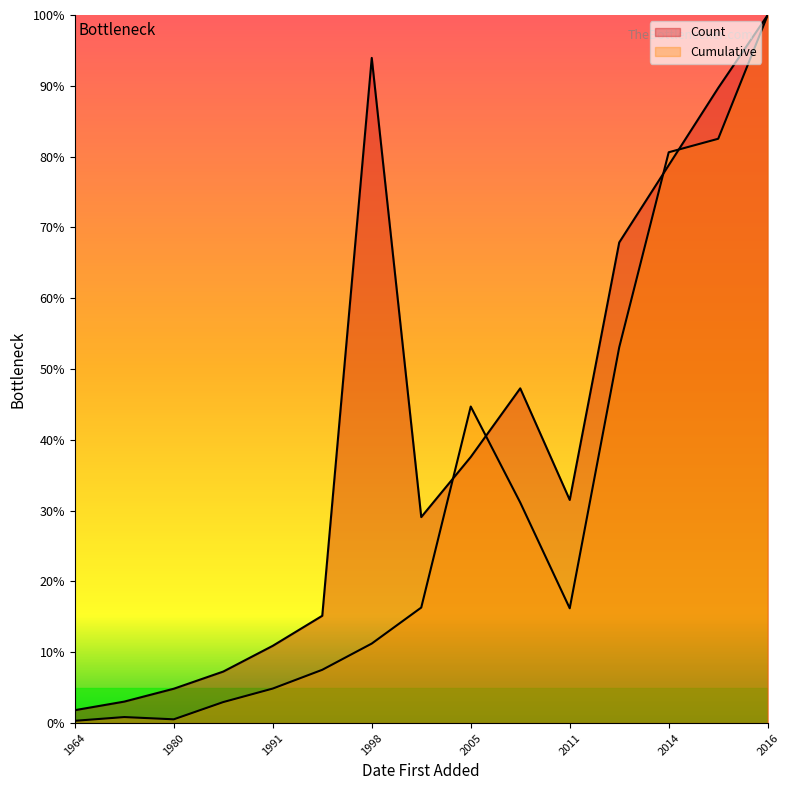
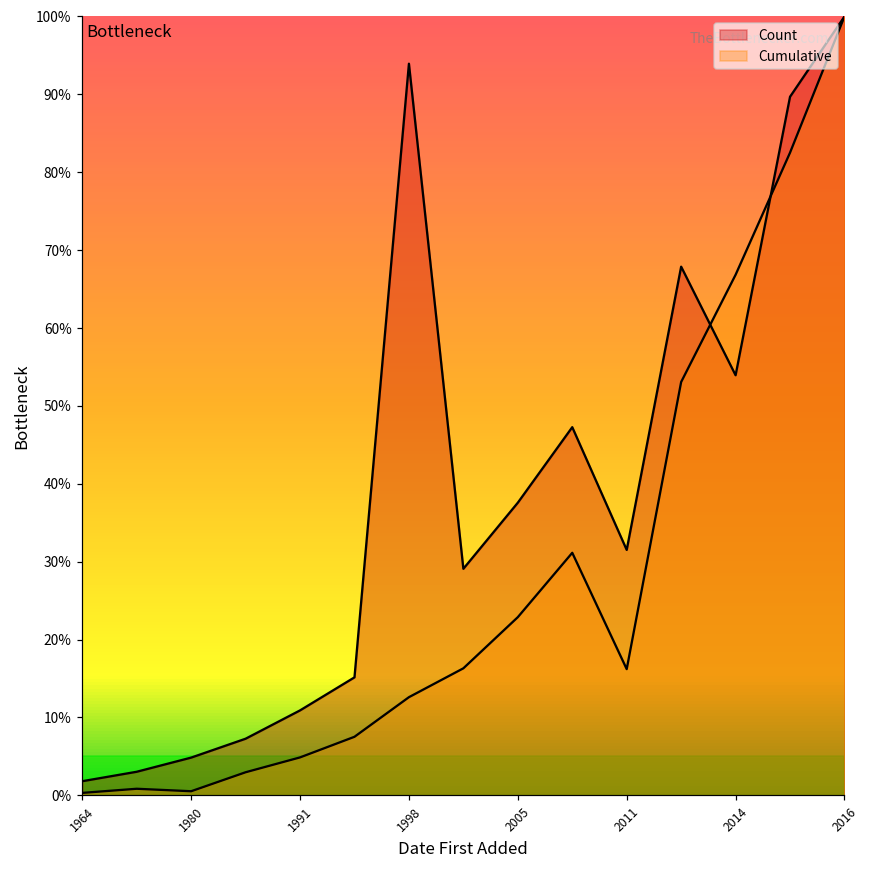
  {
    "Count": {
      "1991": "11%",
      "1998": "94%",
      "2005": "38%",
      "2011": "32%",
-     "2014": "79%"
+     "2014": "54%"
    },
    "Cumulative": {
-     "1998": "11%",
-     "2005": "45%",
+     "1998": "13%",
+     "2005": "23%",
      "2011": "16%",
-     "2014": "81%"
+     "2014": "67%"
    }
  }
